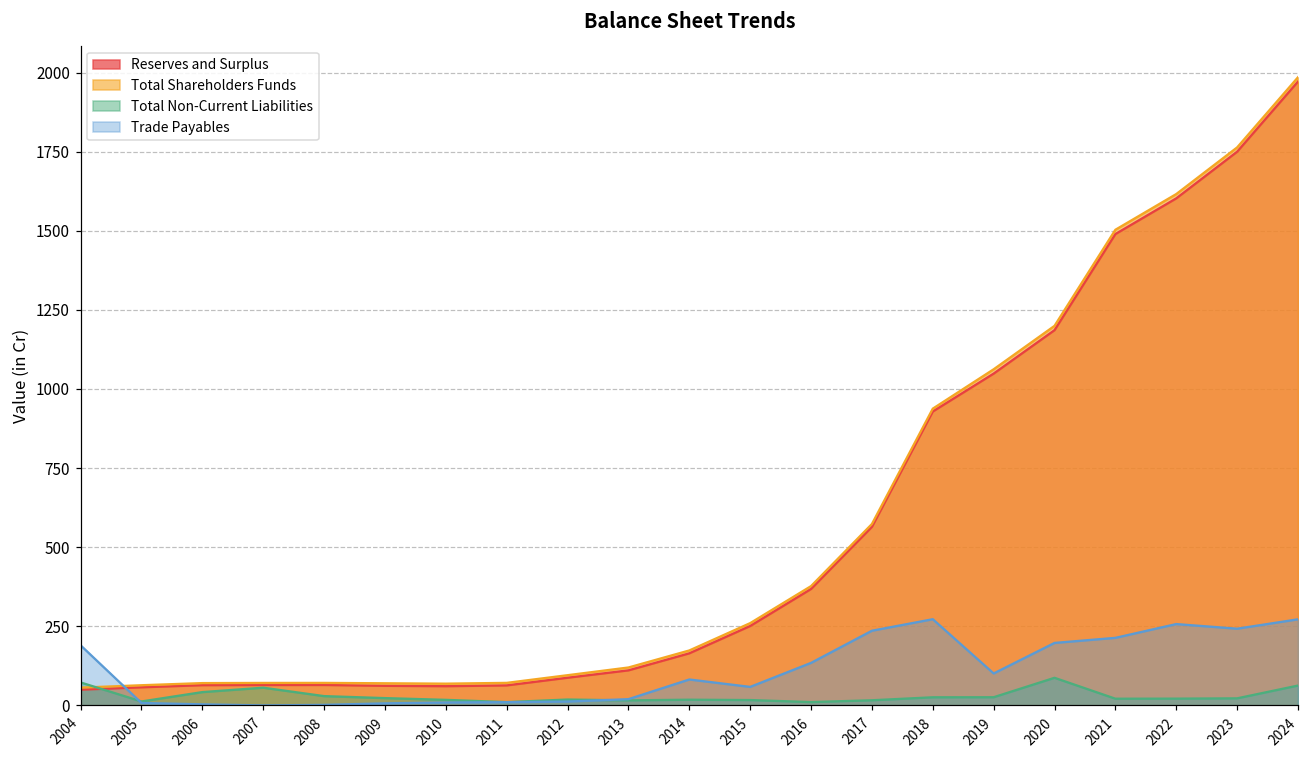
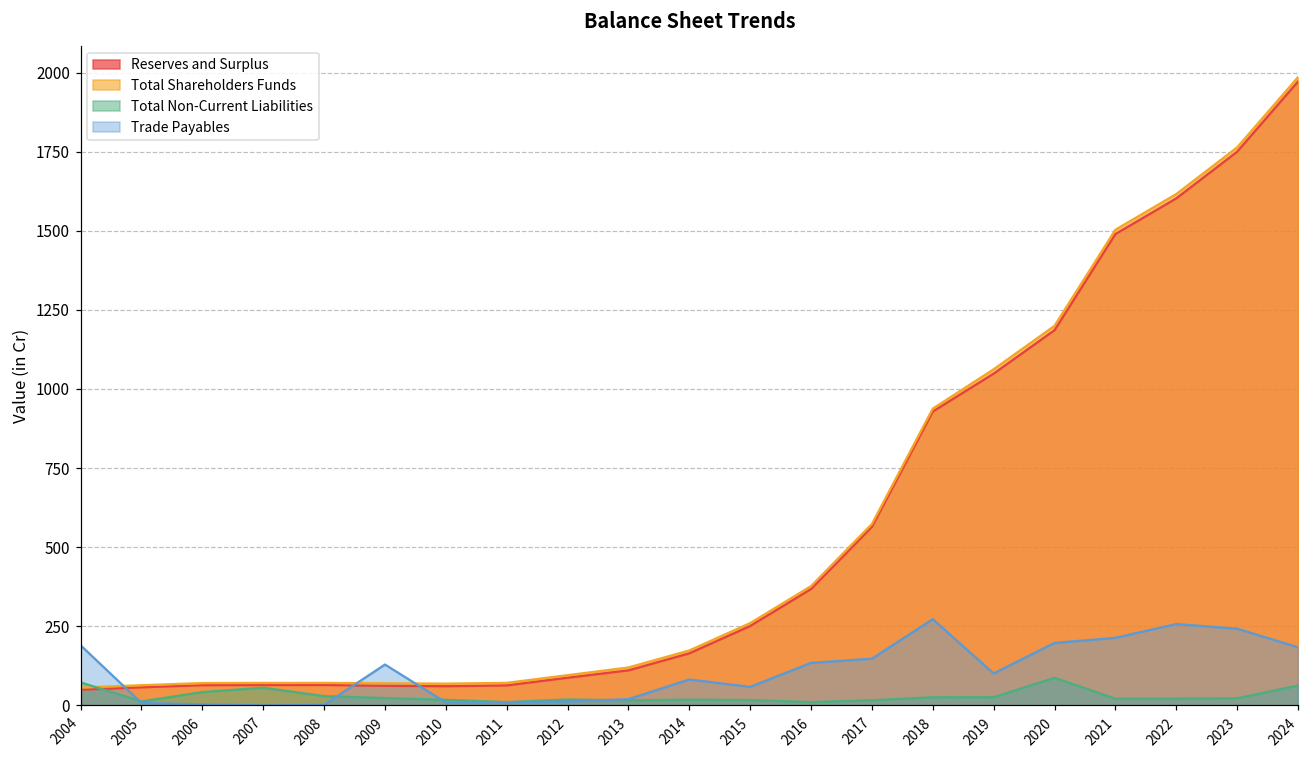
  {
    "Reserves and Surplus": {
      "2013": 110,
      "2014": 160,
      "2015": 250,
      "2016": 370,
      "2017": 560,
      "2018": 930,
      "2019": 1050,
      "2020": 1190,
      "2021": 1490,
      "2022": 1600,
      "2023": 1750,
      "2024": 1970
    },
    "Total Shareholders Funds": {
      "2013": 120,
      "2014": 170,
      "2015": 260,
      "2016": 380,
      "2017": 570,
      "2018": 940,
      "2019": 1060,
      "2020": 1200,
      "2021": 1500,
      "2022": 1620,
      "2023": 1760,
      "2024": 1990
    },
    "Total Non-Current Liabilities": {
      "2004": 70,
      "2006": 40,
      "2008": 30,
      "2009": 20,
      "2014": 20,
      "2015": 20,
      "2016": 10,
      "2017": 20,
      "2018": 30,
      "2019": 30,
      "2020": 90,
      "2021": 20,
      "2022": 20,
      "2023": 20,
      "2024": 60
    },
    "Trade Payables": {
      "2004": 190,
      "2006": 0,
      "2007": 0,
      "2008": 0,
-     "2009": 10,
+     "2009": 130,
      "2014": 80,
      "2015": 60,
      "2016": 130,
-     "2017": 240,
+     "2017": 150,
      "2018": 270,
      "2019": 100,
      "2020": 200,
      "2021": 210,
      "2022": 260,
      "2023": 240,
-     "2024": 270
+     "2024": 180
    }
  }
